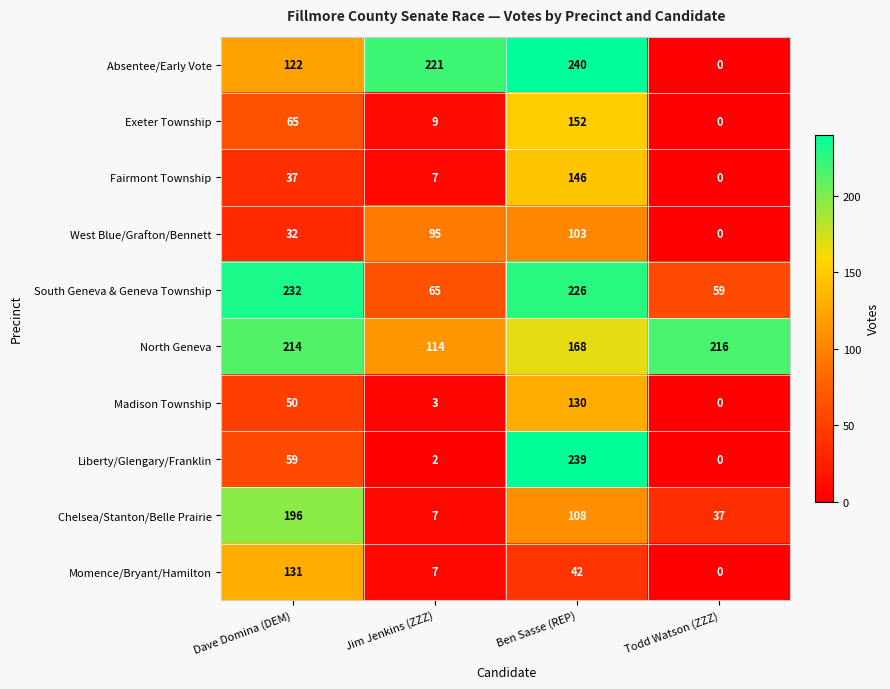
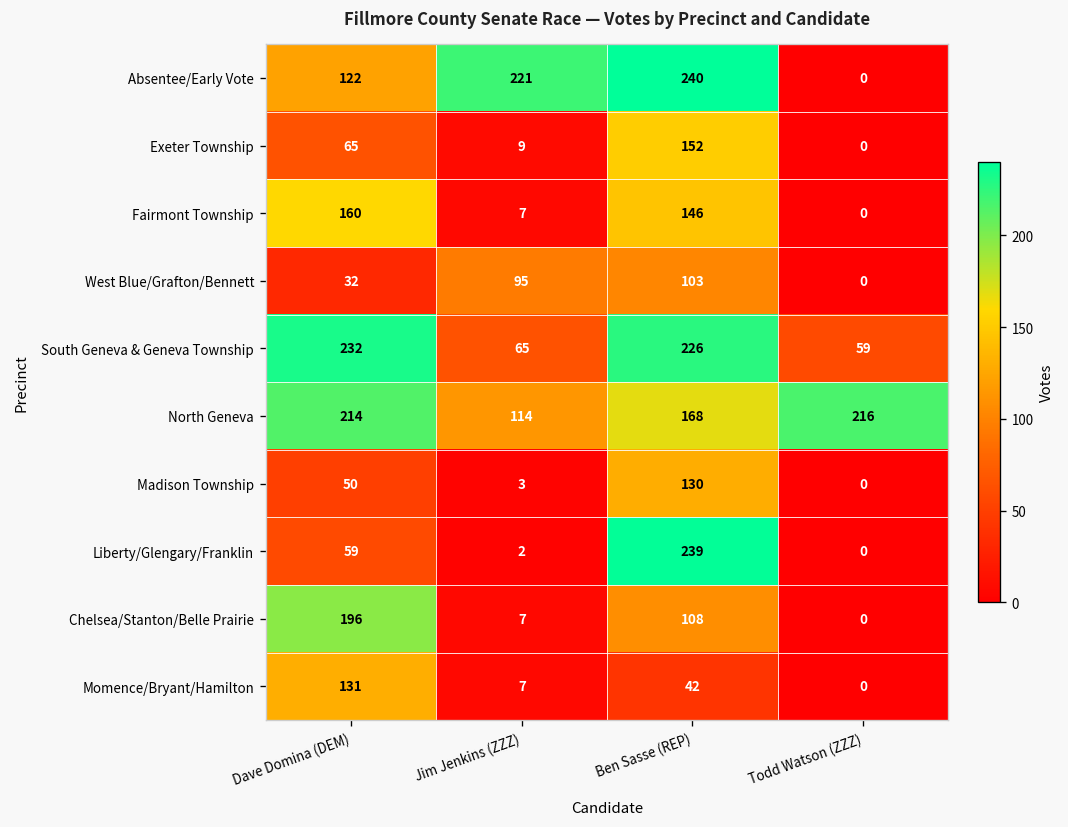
  {
    "Absentee/Early Vote": {
      "Dave Domina (DEM)": 122,
      "Jim Jenkins (ZZZ)": 221,
      "Ben Sasse (REP)": 240,
      "Todd Watson (ZZZ)": 0
    },
    "Exeter Township": {
      "Dave Domina (DEM)": 65,
      "Jim Jenkins (ZZZ)": 9,
      "Ben Sasse (REP)": 152,
      "Todd Watson (ZZZ)": 0
    },
    "Fairmont Township": {
-     "Dave Domina (DEM)": 37,
+     "Dave Domina (DEM)": 160,
      "Jim Jenkins (ZZZ)": 7,
      "Ben Sasse (REP)": 146,
      "Todd Watson (ZZZ)": 0
    },
    "West Blue/Grafton/Bennett": {
      "Dave Domina (DEM)": 32,
      "Jim Jenkins (ZZZ)": 95,
      "Ben Sasse (REP)": 103,
      "Todd Watson (ZZZ)": 0
    },
    "South Geneva & Geneva Township": {
      "Dave Domina (DEM)": 232,
      "Jim Jenkins (ZZZ)": 65,
      "Ben Sasse (REP)": 226,
      "Todd Watson (ZZZ)": 59
    },
    "North Geneva": {
      "Dave Domina (DEM)": 214,
      "Jim Jenkins (ZZZ)": 114,
      "Ben Sasse (REP)": 168,
      "Todd Watson (ZZZ)": 216
    },
    "Madison Township": {
      "Dave Domina (DEM)": 50,
      "Jim Jenkins (ZZZ)": 3,
      "Ben Sasse (REP)": 130,
      "Todd Watson (ZZZ)": 0
    },
    "Liberty/Glengary/Franklin": {
      "Dave Domina (DEM)": 59,
      "Jim Jenkins (ZZZ)": 2,
      "Ben Sasse (REP)": 239,
      "Todd Watson (ZZZ)": 0
    },
    "Chelsea/Stanton/Belle Prairie": {
      "Dave Domina (DEM)": 196,
      "Jim Jenkins (ZZZ)": 7,
      "Ben Sasse (REP)": 108,
-     "Todd Watson (ZZZ)": 37
+     "Todd Watson (ZZZ)": 0
    },
    "Momence/Bryant/Hamilton": {
      "Dave Domina (DEM)": 131,
      "Jim Jenkins (ZZZ)": 7,
      "Ben Sasse (REP)": 42,
      "Todd Watson (ZZZ)": 0
    }
  }
